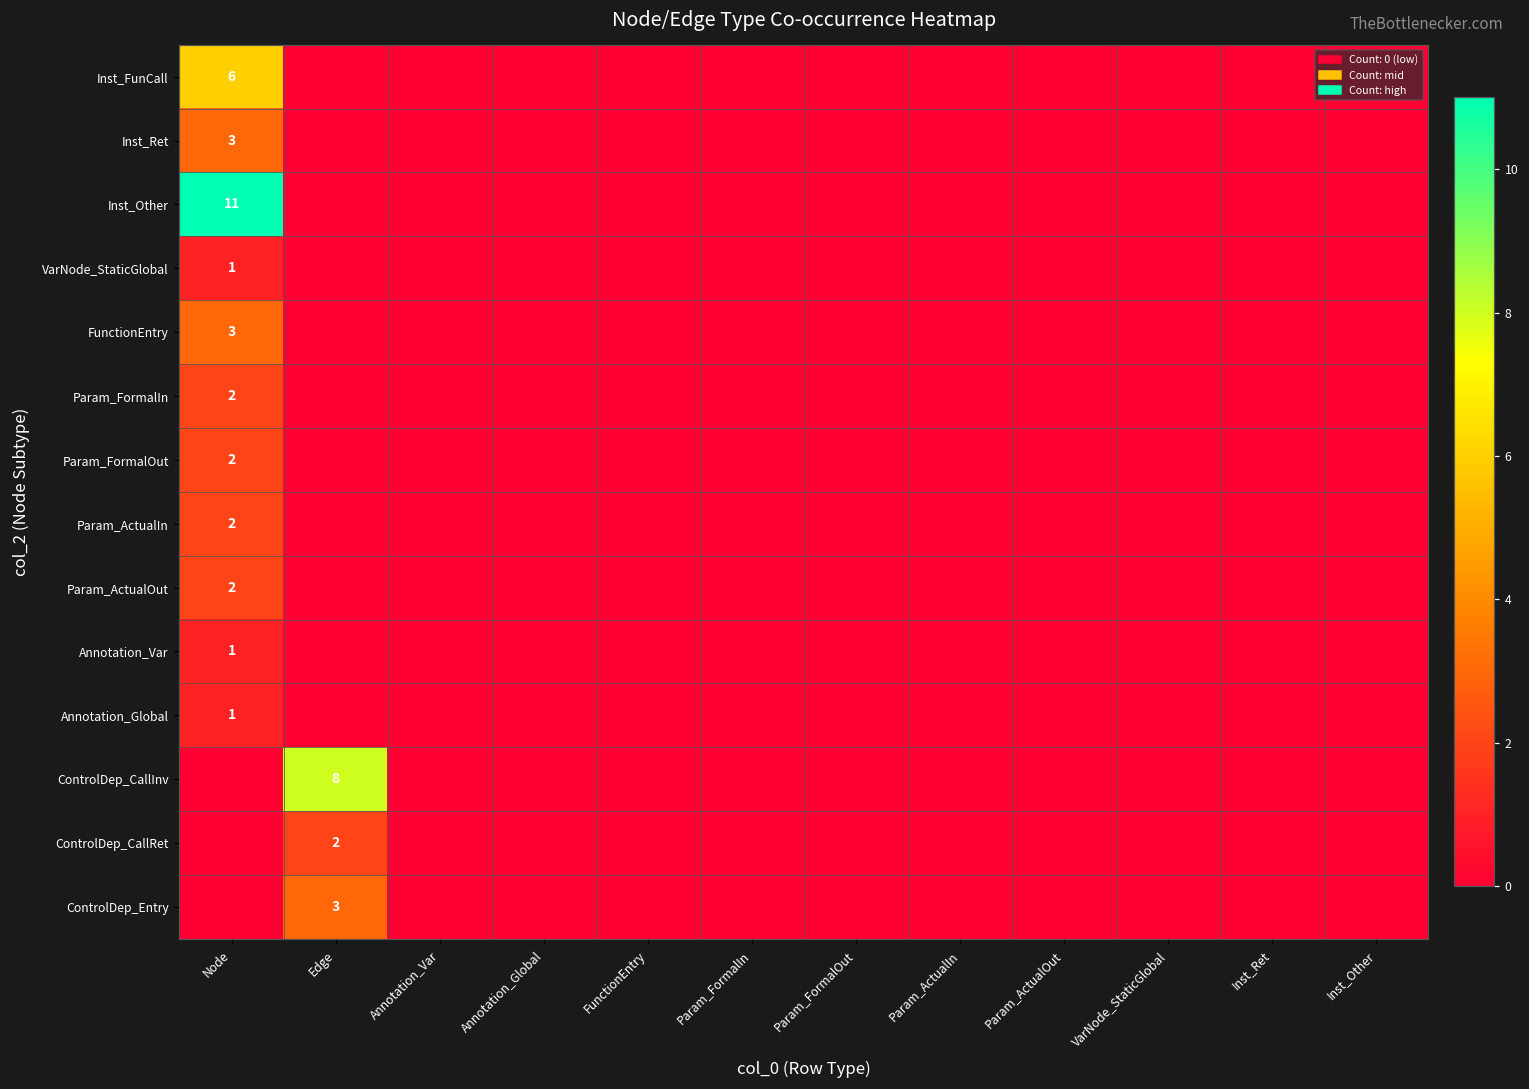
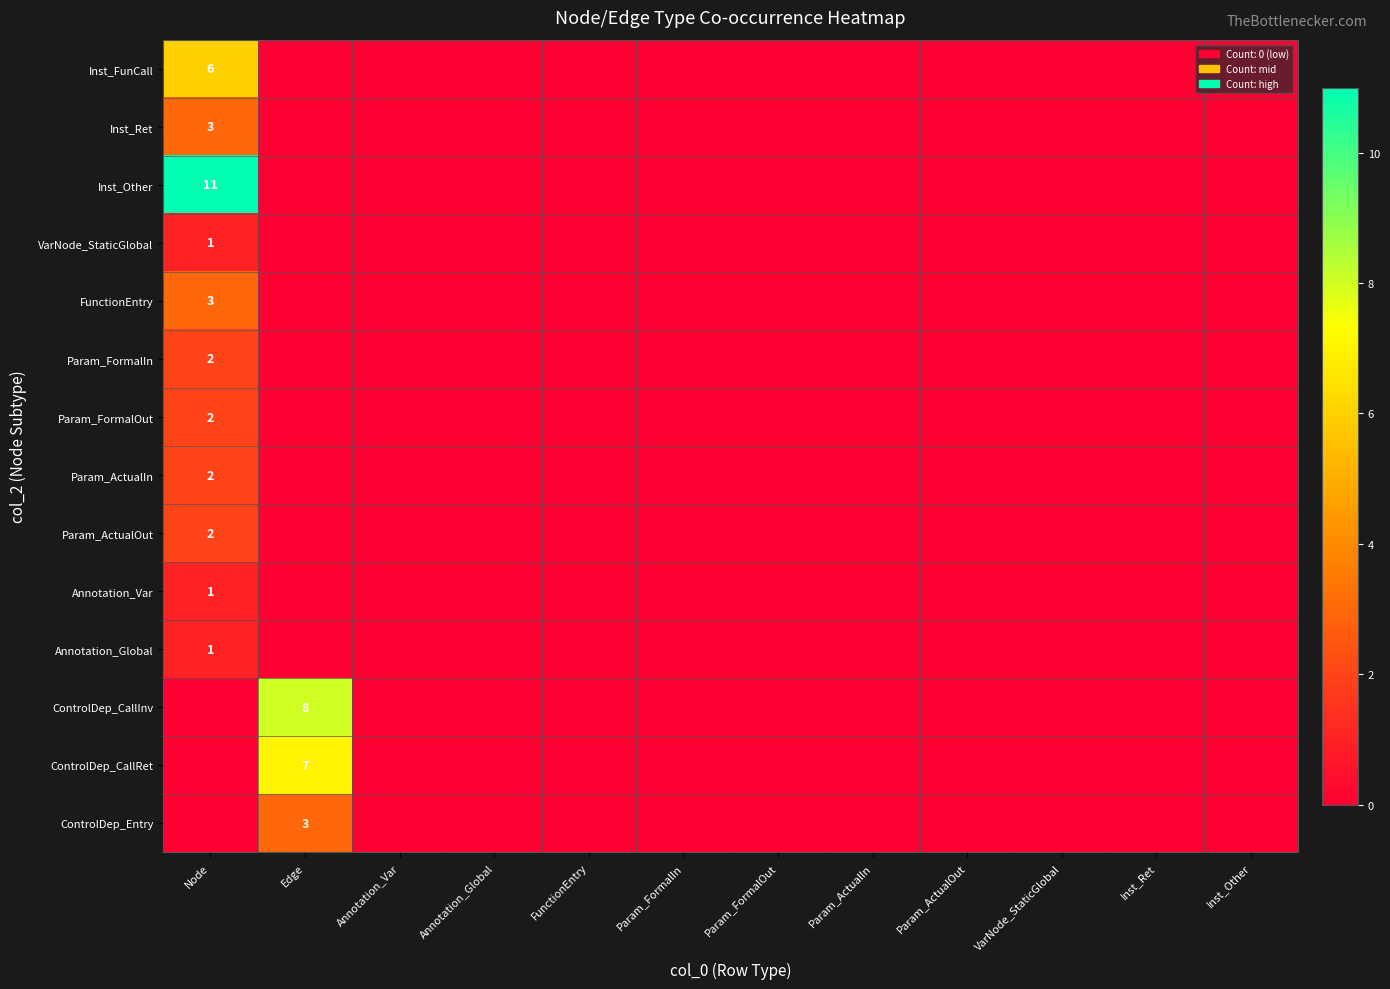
  {
    "Inst_FunCall": {
      "Node": 6
    },
    "Inst_Ret": {
      "Node": 3
    },
    "Inst_Other": {
      "Node": 11
    },
    "VarNode_StaticGlobal": {
      "Node": 1
    },
    "FunctionEntry": {
      "Node": 3
    },
    "Param_FormalIn": {
      "Node": 2
    },
    "Param_FormalOut": {
      "Node": 2
    },
    "Param_ActualIn": {
      "Node": 2
    },
    "Param_ActualOut": {
      "Node": 2
    },
    "Annotation_Var": {
      "Node": 1
    },
    "Annotation_Global": {
      "Node": 1
    },
    "ControlDep_CallInv": {
      "Edge": 8
    },
    "ControlDep_CallRet": {
-     "Edge": 2
+     "Edge": 7
    },
    "ControlDep_Entry": {
      "Edge": 3
    }
  }
